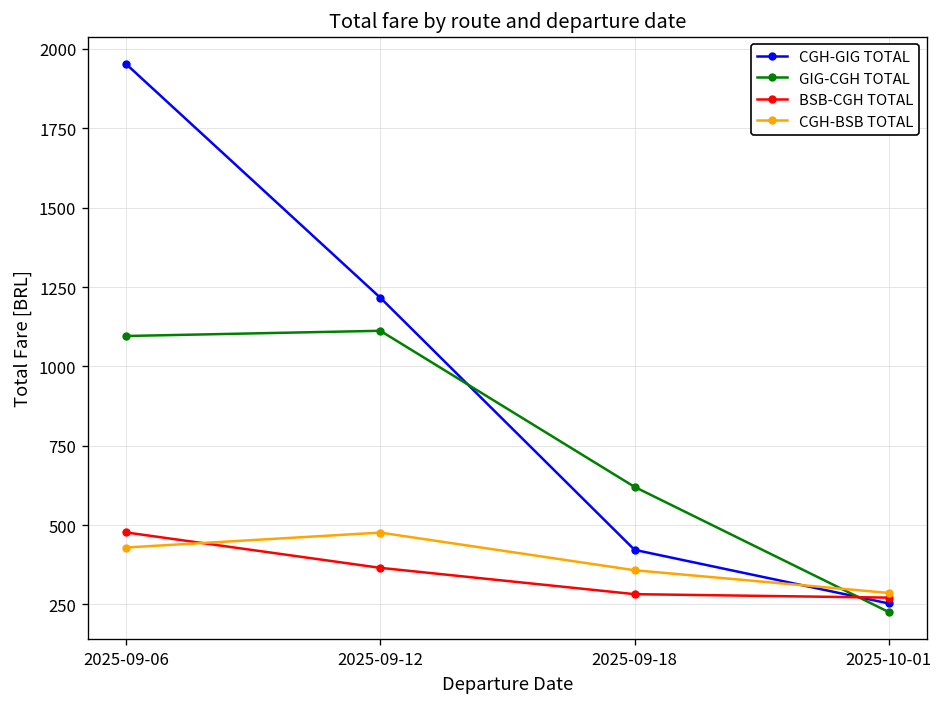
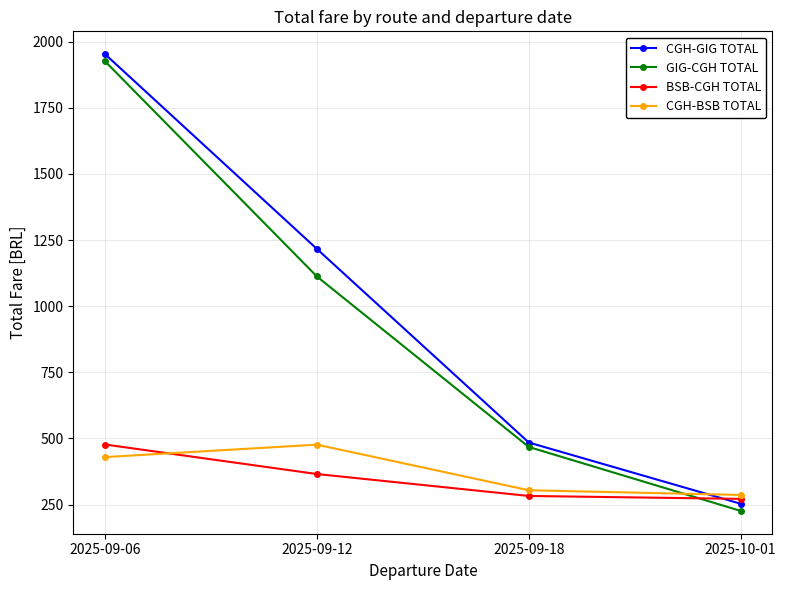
  {
    "CGH-GIG TOTAL": {
      "2025-09-06": 1950,
      "2025-09-12": 1220,
-     "2025-09-18": 420,
+     "2025-09-18": 480,
      "2025-10-01": 250
    },
    "GIG-CGH TOTAL": {
-     "2025-09-06": 1100,
+     "2025-09-06": 1930,
      "2025-09-12": 1110,
-     "2025-09-18": 620,
+     "2025-09-18": 470,
      "2025-10-01": 230
    },
    "BSB-CGH TOTAL": {
      "2025-09-06": 480,
      "2025-09-12": 370,
      "2025-09-18": 280,
      "2025-10-01": 270
    },
    "CGH-BSB TOTAL": {
      "2025-09-06": 430,
      "2025-09-12": 480,
-     "2025-09-18": 360,
+     "2025-09-18": 300,
      "2025-10-01": 290
    }
  }
